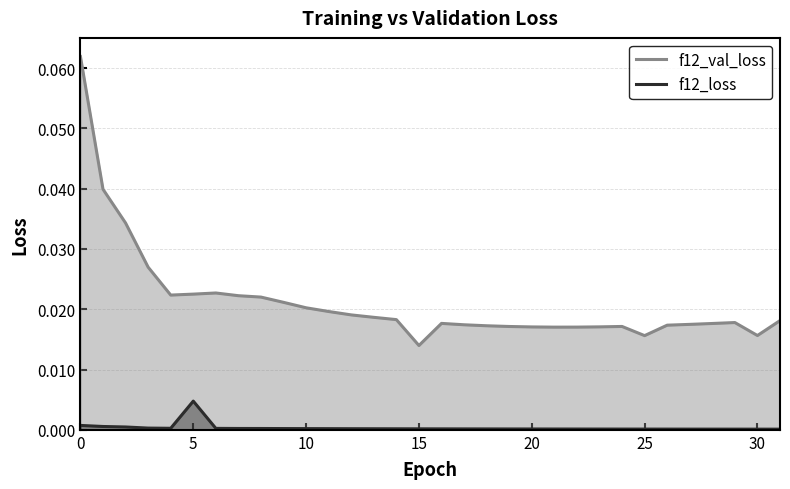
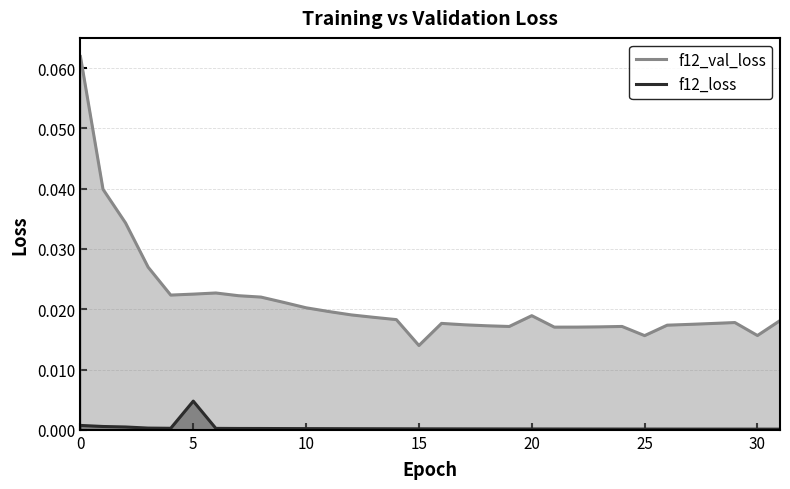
  {
    "f12_val_loss": {
      "0": 0.062,
      "5": 0.023,
      "10": 0.020,
      "15": 0.014,
-     "20": 0.017,
+     "20": 0.019,
      "25": 0.016,
      "30": 0.016
    },
    "f12_loss": {
      "0": 0.001,
      "5": 0.005,
      "10": 0.000,
      "15": 0.000,
      "20": 0.000,
      "25": 0.000,
      "30": 0.000
    }
  }
